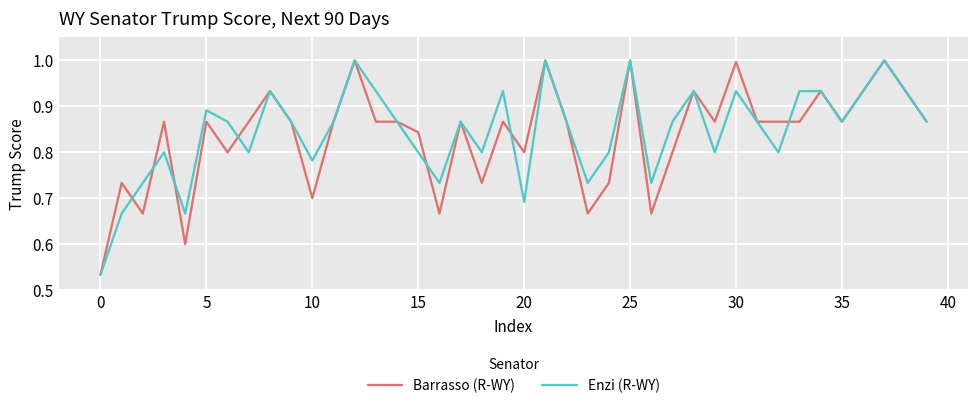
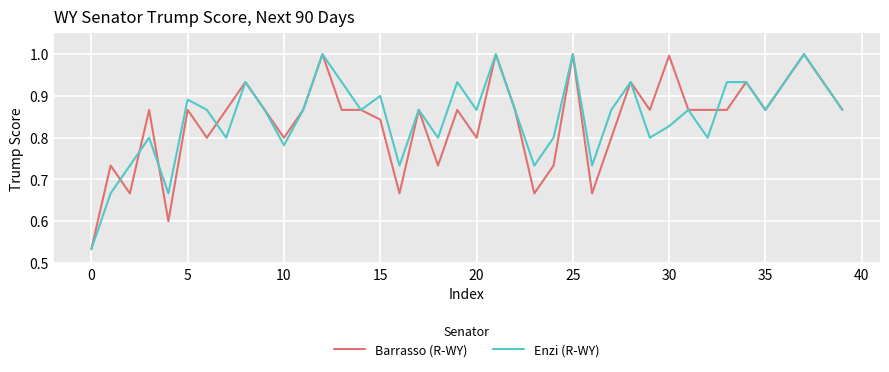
  {
    "Barrasso (R-WY)": {
      "5": 0.87,
-     "10": 0.7,
+     "10": 0.8,
      "15": 0.84,
      "20": 0.8,
      "30": 1.0
    },
    "Enzi (R-WY)": {
      "5": 0.89,
      "10": 0.78,
-     "15": 0.8,
-     "20": 0.69,
-     "30": 0.93
+     "15": 0.9,
+     "20": 0.87,
+     "30": 0.83
    }
  }
